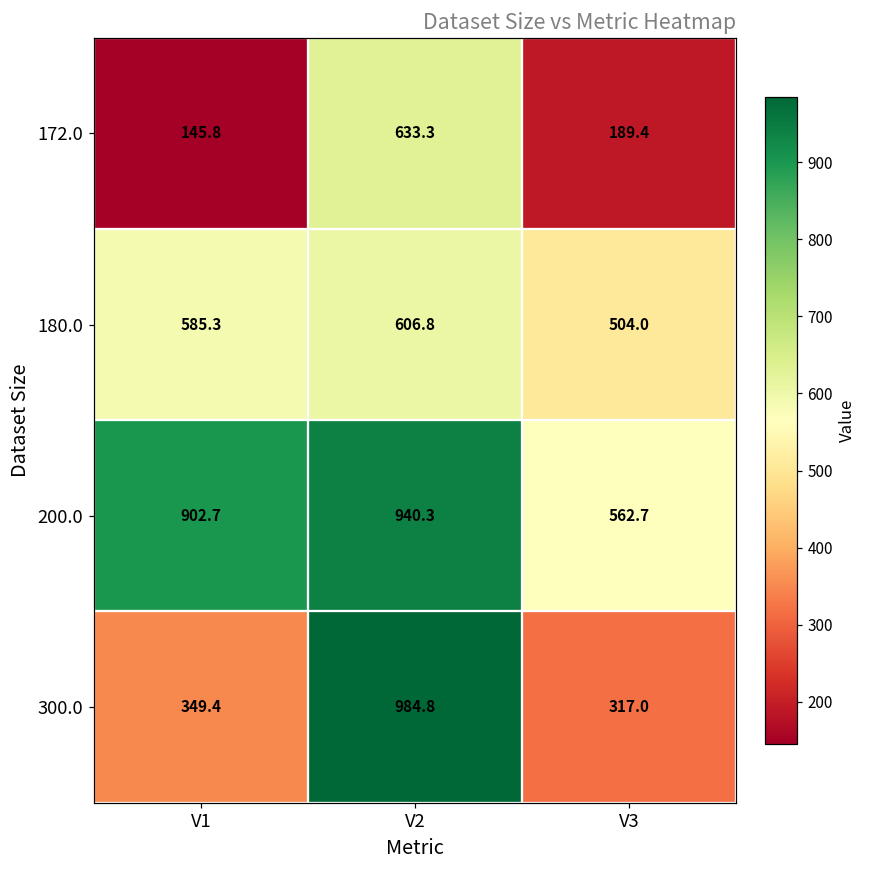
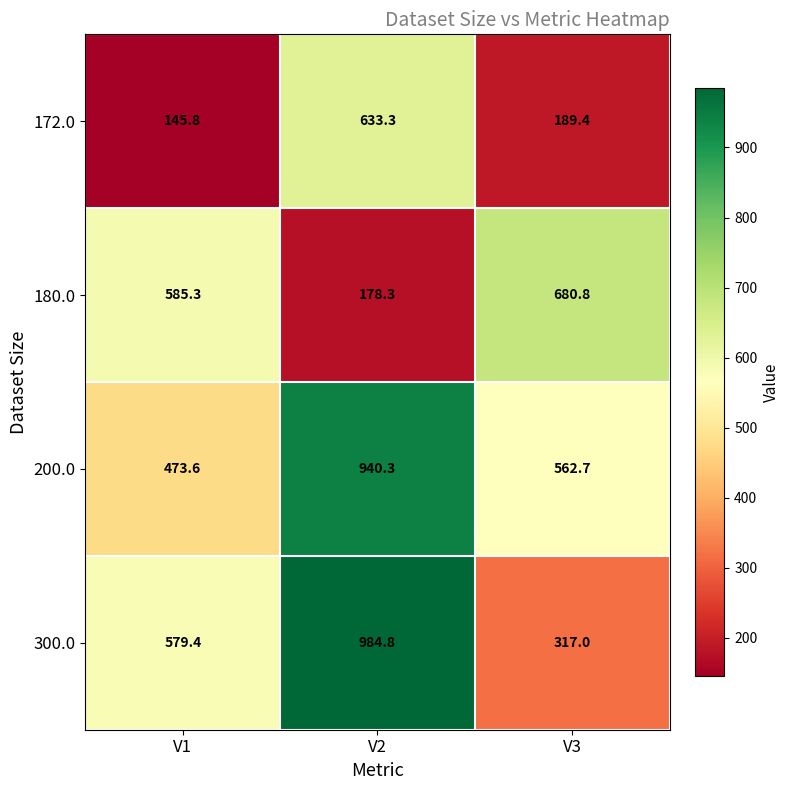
  {
    "172.0": {
      "V1": 145.8,
      "V2": 633.3,
      "V3": 189.4
    },
    "180.0": {
      "V1": 585.3,
-     "V2": 606.8,
-     "V3": 504.0
+     "V2": 178.3,
+     "V3": 680.8
    },
    "200.0": {
-     "V1": 902.7,
+     "V1": 473.6,
      "V2": 940.3,
      "V3": 562.7
    },
    "300.0": {
-     "V1": 349.4,
+     "V1": 579.4,
      "V2": 984.8,
      "V3": 317.0
    }
  }
